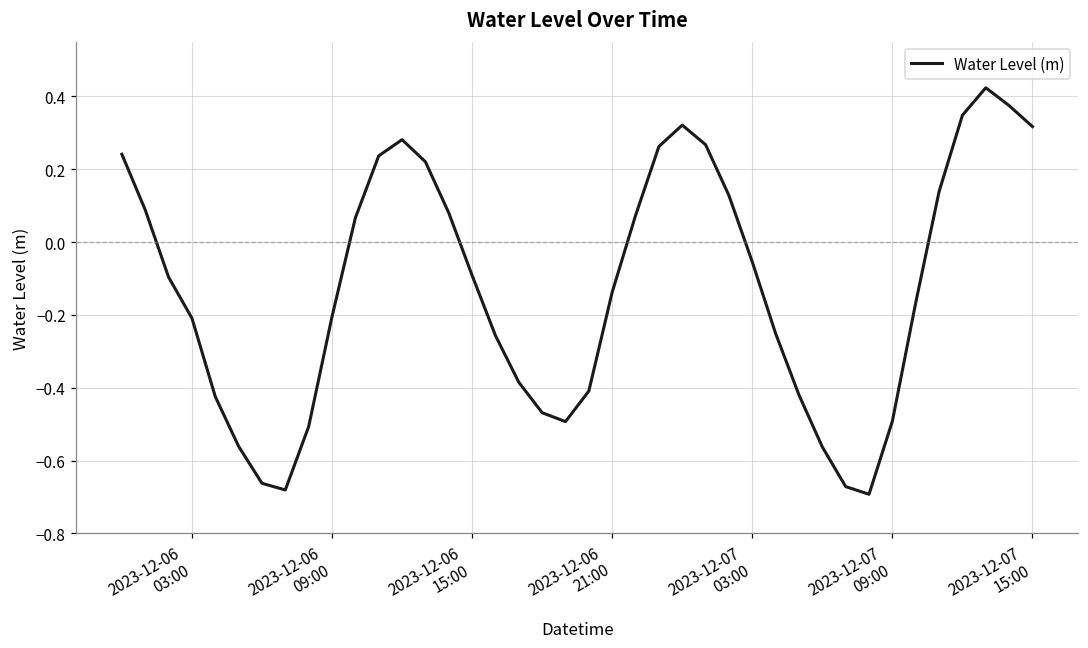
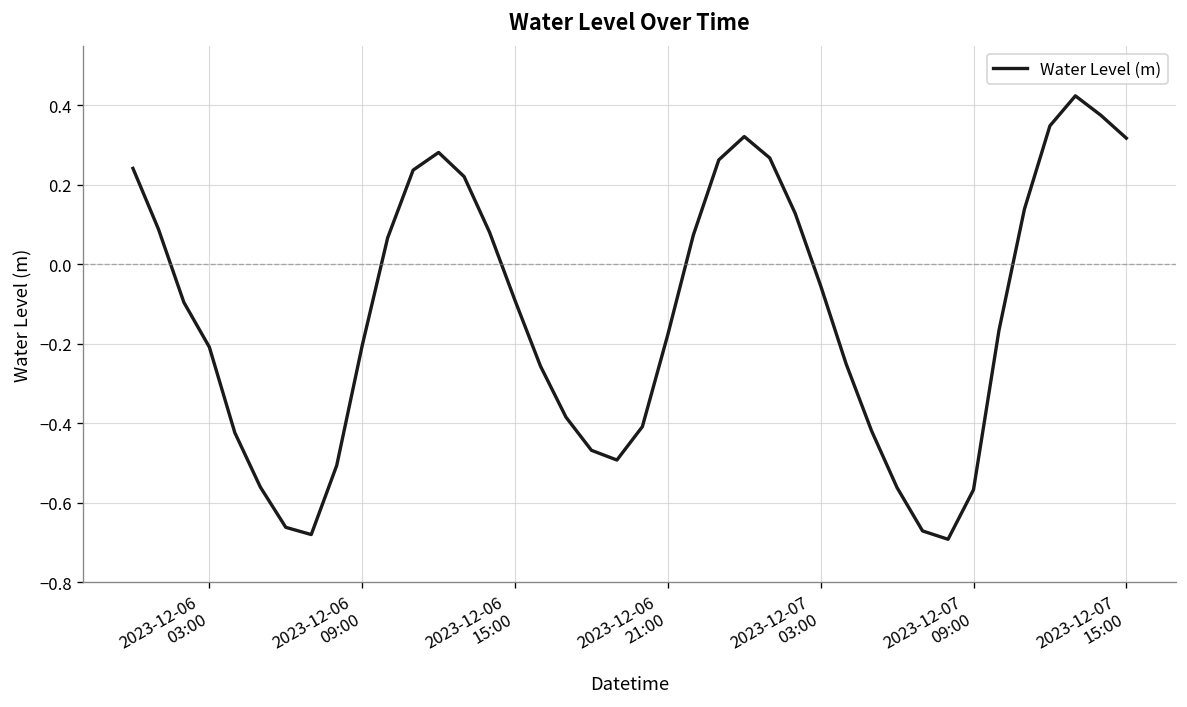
  {
    "2023-12-06 03:00": -0.21,
    "2023-12-06 09:00": -0.20,
    "2023-12-06 15:00": -0.09,
-   "2023-12-06 21:00": -0.14,
+   "2023-12-06 21:00": -0.18,
    "2023-12-07 03:00": -0.05,
-   "2023-12-07 09:00": -0.49,
+   "2023-12-07 09:00": -0.57,
    "2023-12-07 15:00": 0.32
  }
